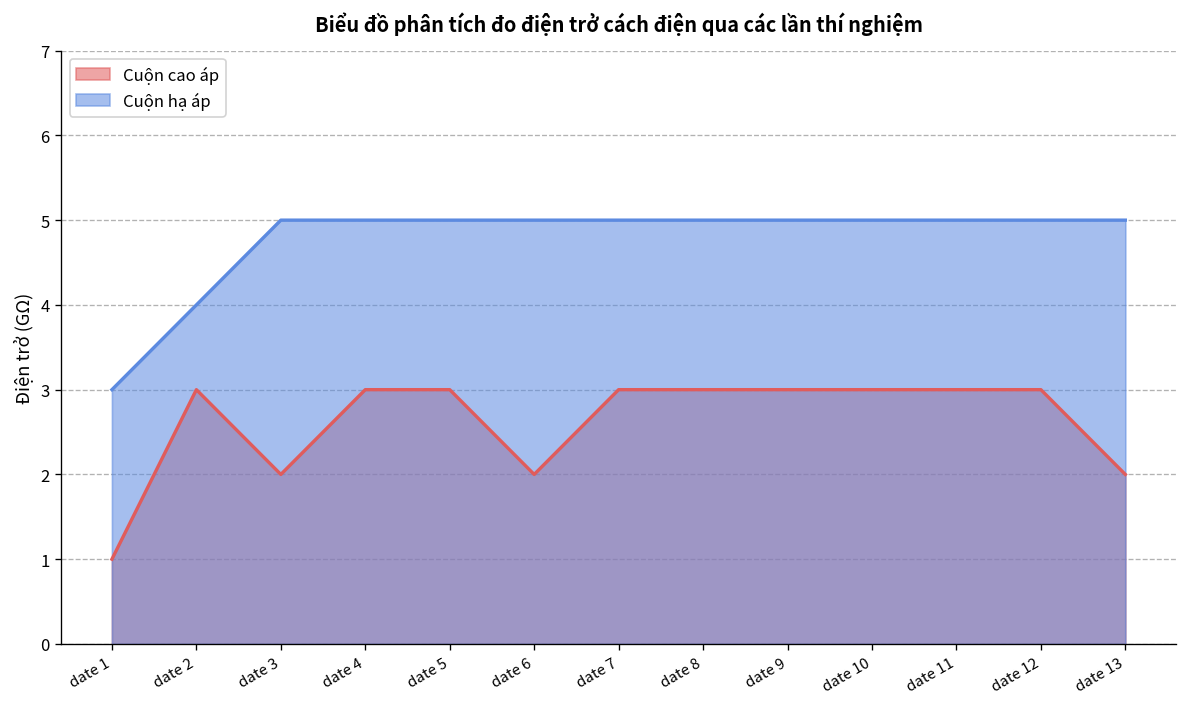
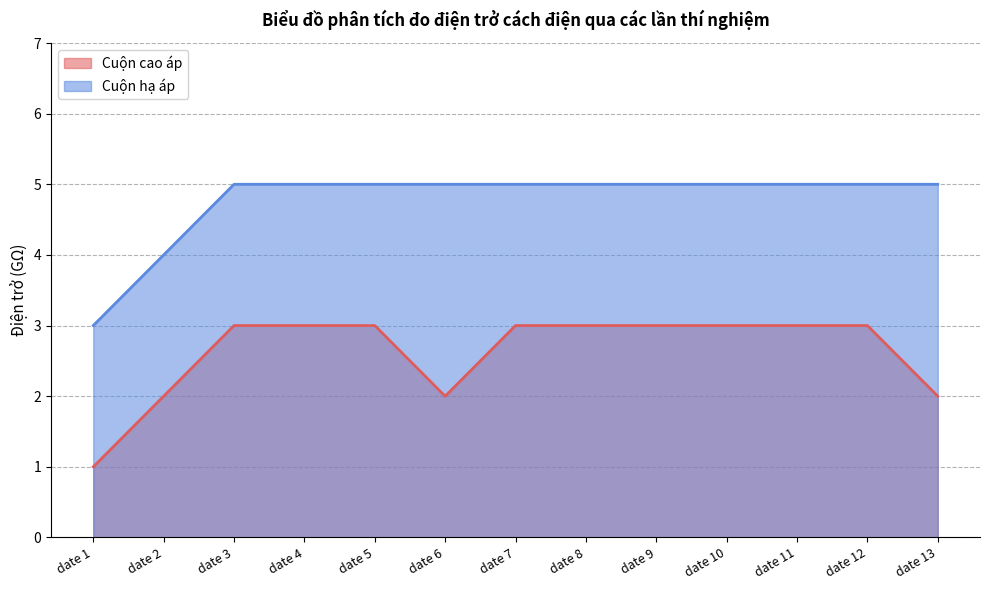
  {
    "Cuộn cao áp": {
      "date 1": 1,
-     "date 2": 3,
-     "date 3": 2,
+     "date 2": 2,
+     "date 3": 3,
      "date 4": 3,
      "date 5": 3,
      "date 6": 2,
      "date 7": 3,
      "date 8": 3,
      "date 9": 3,
      "date 10": 3,
      "date 11": 3,
      "date 12": 3,
      "date 13": 2
    },
    "Cuộn hạ áp": {
      "date 1": 3,
      "date 2": 4,
      "date 3": 5,
      "date 4": 5,
      "date 5": 5,
      "date 6": 5,
      "date 7": 5,
      "date 8": 5,
      "date 9": 5,
      "date 10": 5,
      "date 11": 5,
      "date 12": 5,
      "date 13": 5
    }
  }
